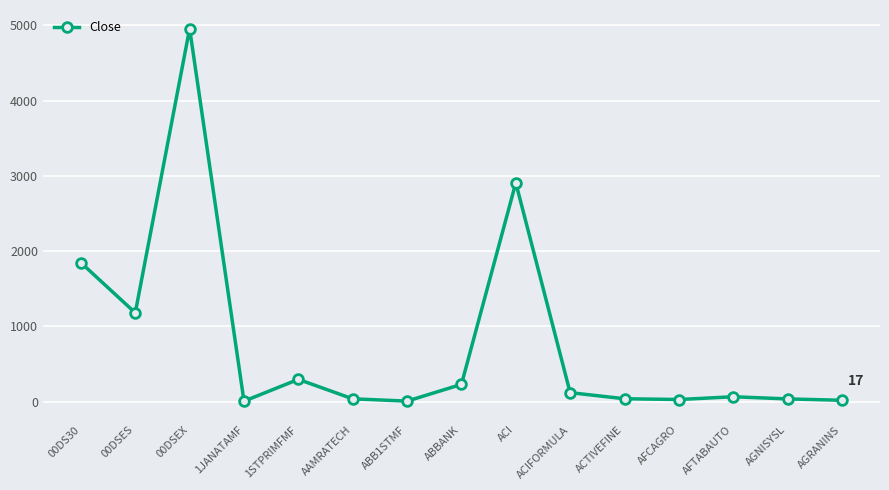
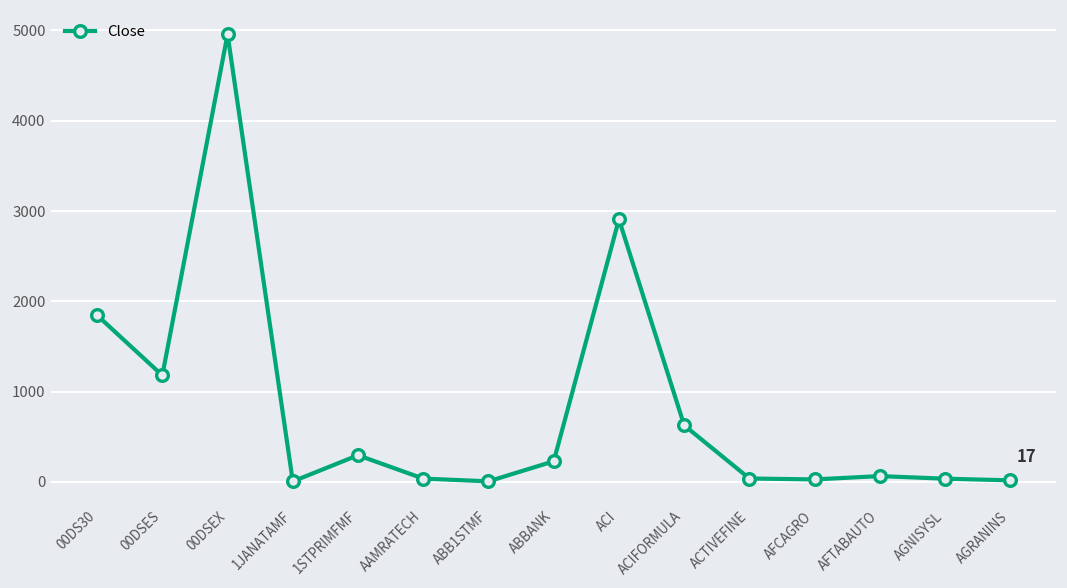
  {
    "00DS30": 1800,
    "00DSES": 1200,
    "00DSEX": 5000,
    "1JANATAMF": 0,
    "1STPRIMFMF": 300,
    "AAMRATECH": 0,
    "ABB1STMF": 0,
    "ABBANK": 200,
    "ACI": 2900,
-   "ACIFORMULA": 100,
+   "ACIFORMULA": 600,
    "ACTIVEFINE": 0,
    "AFCAGRO": 0,
    "AFTABAUTO": 100,
    "AGNISYSL": 0
  }
